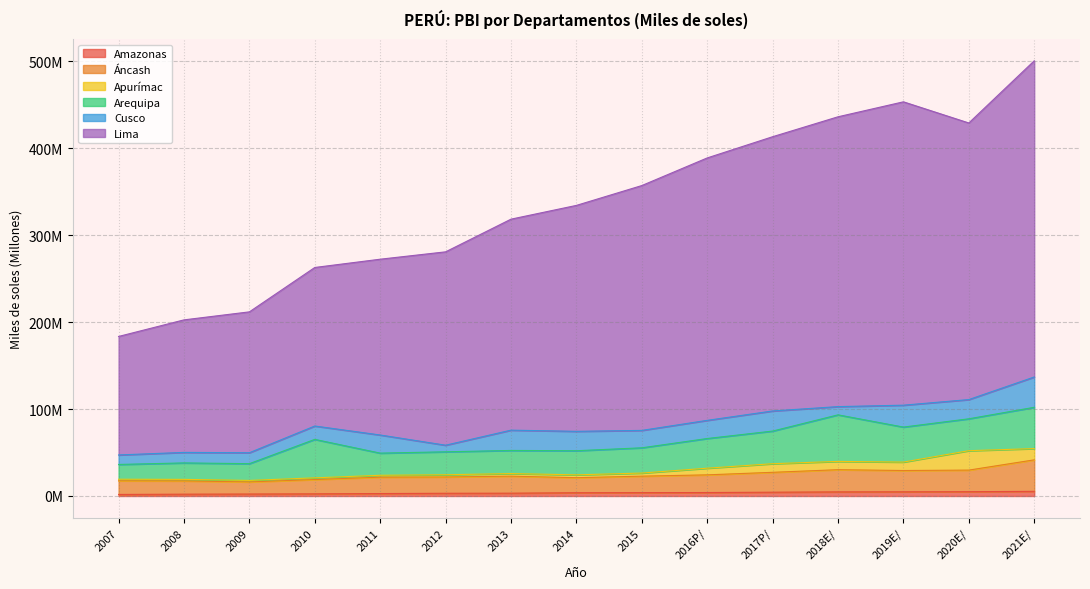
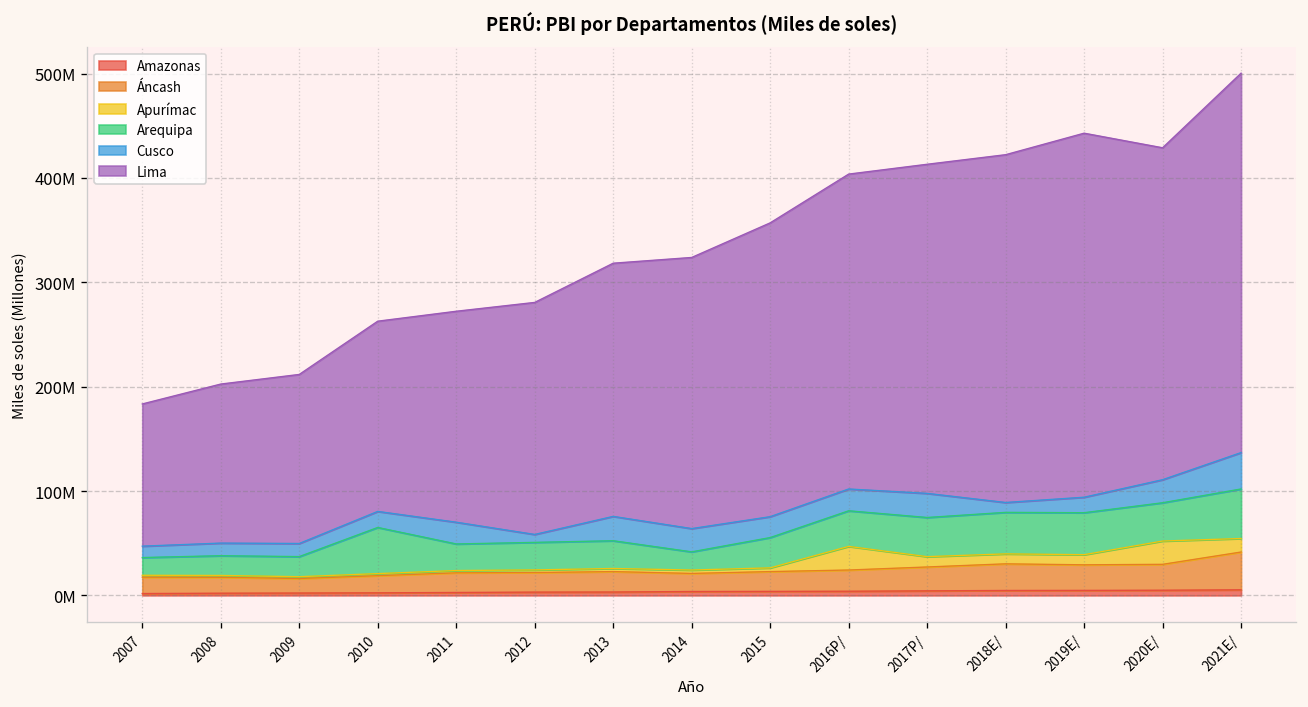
  {
    "Apurímac": {
      "2013": 0,
      "2014": 0,
      "2015": 0,
-     "2016P/": 10000000,
+     "2016P/": 20000000,
      "2017P/": 10000000,
      "2018E/": 10000000,
      "2019E/": 10000000,
      "2020E/": 20000000,
      "2021E/": 10000000
    },
    "Arequipa": {
      "2007": 20000000,
      "2008": 20000000,
      "2009": 20000000,
      "2010": 40000000,
      "2011": 30000000,
      "2012": 30000000,
      "2013": 30000000,
-     "2014": 30000000,
+     "2014": 20000000,
      "2015": 30000000,
      "2016P/": 30000000,
      "2017P/": 40000000,
-     "2018E/": 50000000,
+     "2018E/": 40000000,
      "2019E/": 40000000,
      "2020E/": 40000000,
      "2021E/": 50000000
    },
    "Cusco": {
      "2007": 10000000,
      "2008": 10000000,
      "2009": 10000000,
      "2010": 20000000,
      "2011": 20000000,
      "2012": 10000000,
      "2013": 20000000,
      "2014": 20000000,
      "2015": 20000000,
      "2016P/": 20000000,
      "2017P/": 20000000,
      "2018E/": 10000000,
-     "2019E/": 30000000,
+     "2019E/": 10000000,
      "2020E/": 20000000,
      "2021E/": 30000000
    },
    "Lima": {
      "2007": 140000000,
      "2008": 150000000,
      "2009": 160000000,
      "2010": 180000000,
      "2011": 200000000,
      "2012": 220000000,
      "2013": 240000000,
      "2014": 260000000,
      "2015": 280000000,
      "2016P/": 300000000,
      "2017P/": 320000000,
      "2018E/": 330000000,
      "2019E/": 350000000,
      "2020E/": 320000000,
      "2021E/": 360000000
    }
  }
